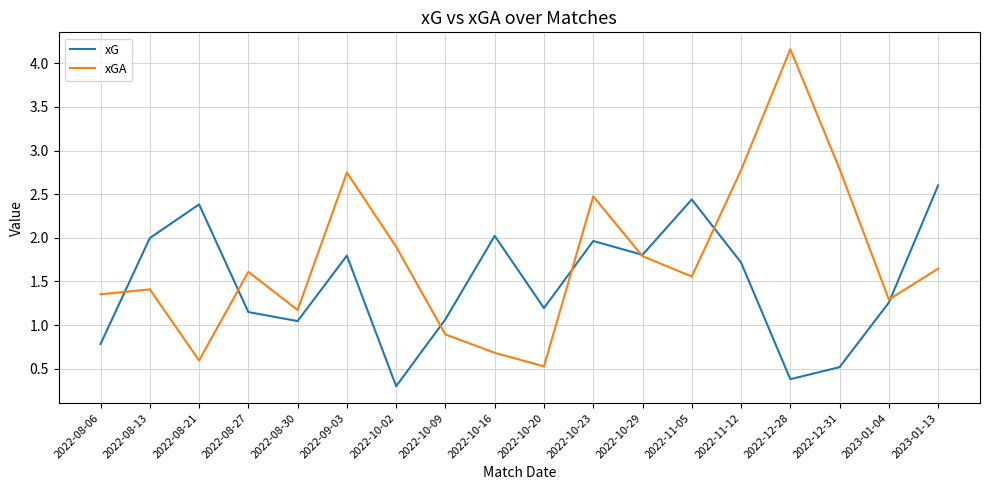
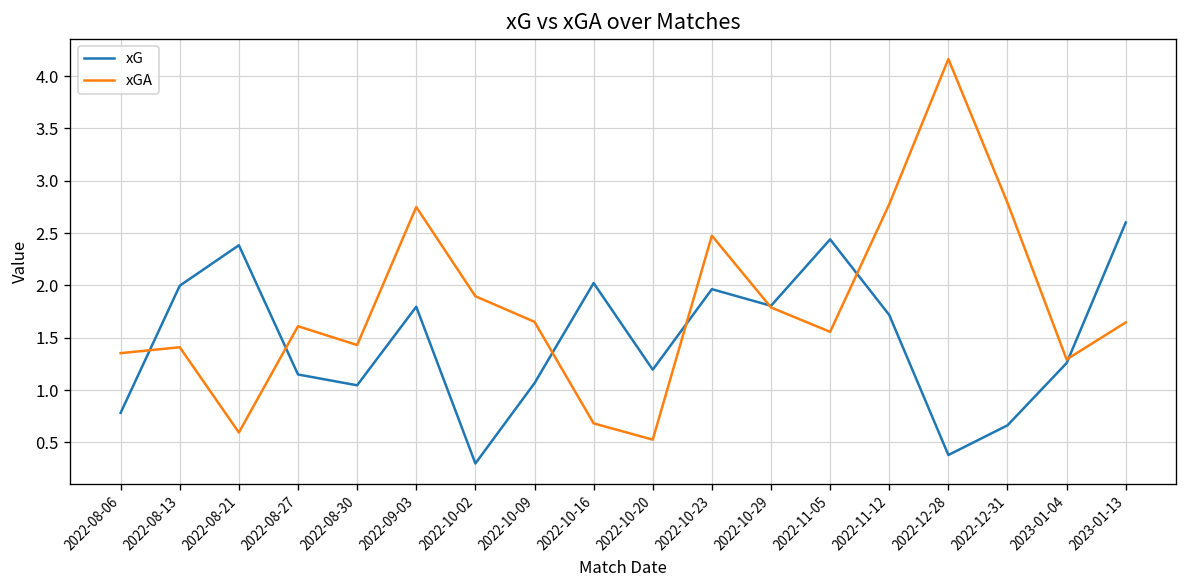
  {
    "xG": {
      "2022-08-06": 0.8,
      "2022-08-13": 2.0,
      "2022-08-21": 2.4,
      "2022-08-27": 1.1,
      "2022-08-30": 1.0,
      "2022-09-03": 1.8,
      "2022-10-02": 0.3,
      "2022-10-09": 1.1,
      "2022-10-16": 2.0,
      "2022-10-20": 1.2,
      "2022-10-23": 2.0,
      "2022-11-05": 2.4,
      "2022-11-12": 1.7,
      "2022-12-28": 0.4,
-     "2022-12-31": 0.5,
+     "2022-12-31": 0.7,
      "2023-01-04": 1.3,
      "2023-01-13": 2.6
    },
    "xGA": {
      "2022-08-06": 1.4,
      "2022-08-13": 1.4,
      "2022-08-21": 0.6,
      "2022-08-27": 1.6,
-     "2022-08-30": 1.2,
+     "2022-08-30": 1.4,
      "2022-09-03": 2.7,
      "2022-10-02": 1.9,
-     "2022-10-09": 0.9,
+     "2022-10-09": 1.7,
      "2022-10-16": 0.7,
      "2022-10-20": 0.5,
      "2022-10-23": 2.5,
      "2022-11-05": 1.6,
      "2022-11-12": 2.8,
      "2022-12-28": 4.2,
      "2022-12-31": 2.8,
      "2023-01-04": 1.3,
      "2023-01-13": 1.6
    }
  }
